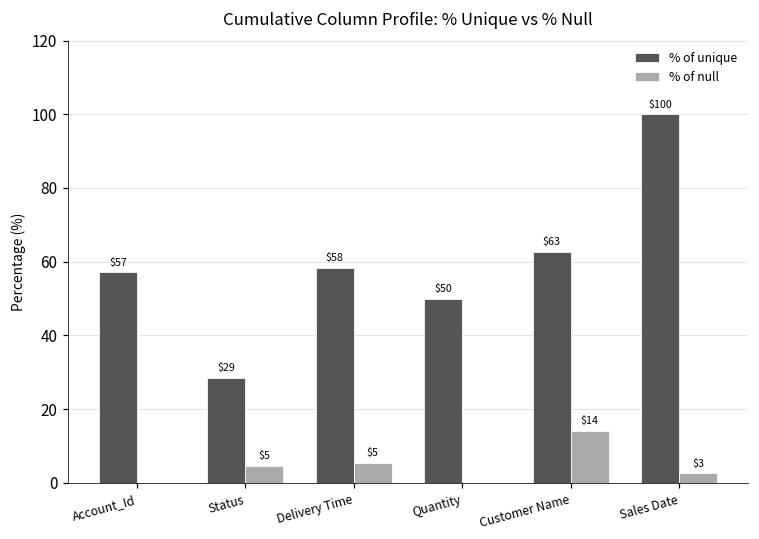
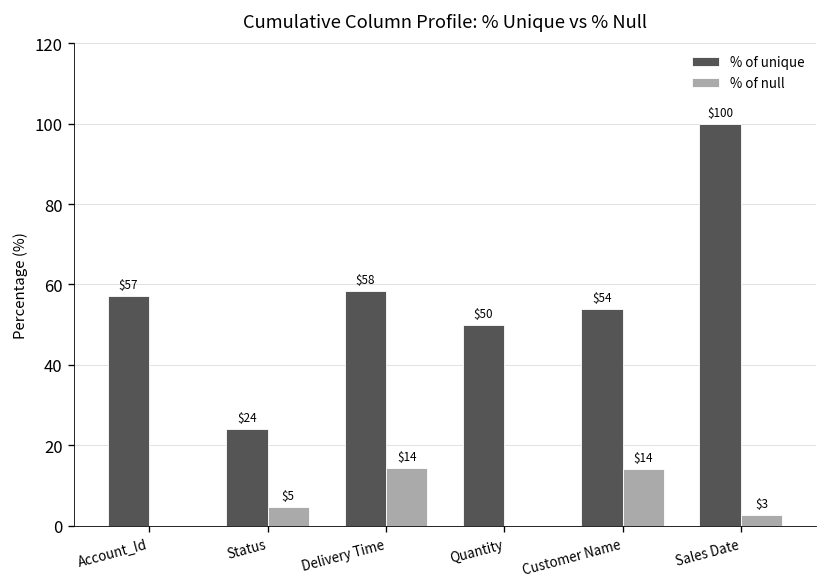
  {
    "% of unique": {
      "Account_Id": "$57",
-     "Status": "$29",
+     "Status": "$24",
      "Delivery Time": "$58",
      "Quantity": "$50",
-     "Customer Name": "$63",
+     "Customer Name": "$54",
      "Sales Date": "$100"
    },
    "% of null": {
      "Status": "$5",
-     "Delivery Time": "$5",
+     "Delivery Time": "$14",
      "Customer Name": "$14",
      "Sales Date": "$3"
    }
  }
